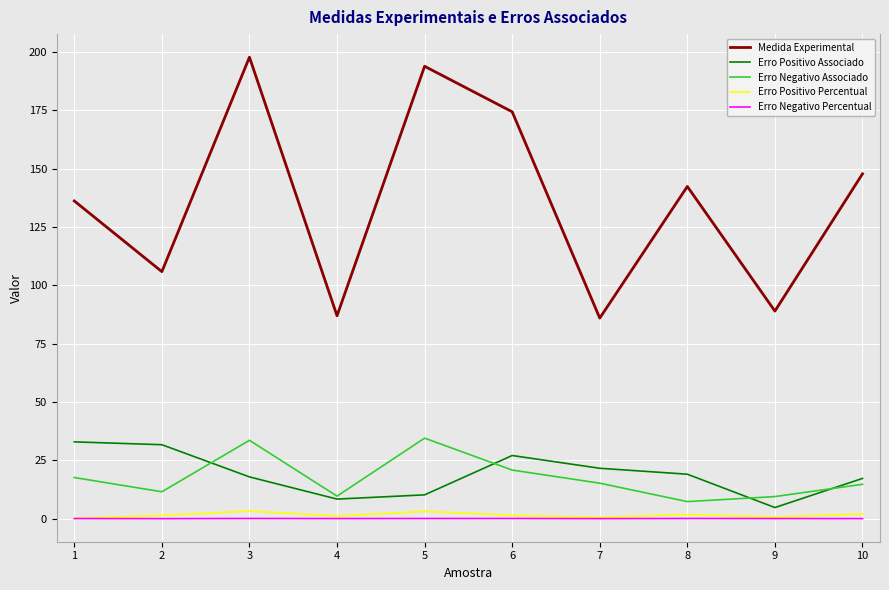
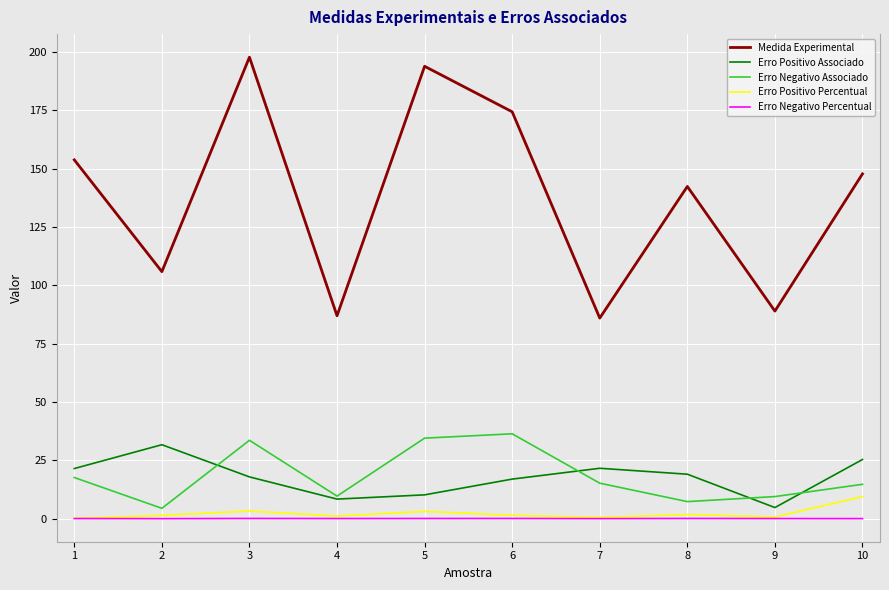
  {
    "Medida Experimental": {
-     "1": 136,
+     "1": 154,
      "2": 106,
      "3": 198,
      "4": 87,
      "5": 194,
      "6": 174,
      "7": 86,
      "8": 142,
      "9": 89,
      "10": 148
    },
    "Erro Positivo Associado": {
-     "1": 33,
+     "1": 22,
      "2": 32,
      "3": 18,
      "4": 8,
      "5": 10,
-     "6": 27,
+     "6": 17,
      "7": 22,
      "8": 19,
      "9": 5,
-     "10": 17
+     "10": 25
    },
    "Erro Negativo Associado": {
      "1": 18,
-     "2": 12,
+     "2": 4,
      "3": 34,
      "4": 10,
      "5": 35,
-     "6": 21,
+     "6": 36,
      "7": 15,
      "8": 7,
      "9": 10,
      "10": 15
    },
    "Erro Positivo Percentual": {
      "2": 1,
      "3": 3,
      "5": 3,
      "6": 2,
      "8": 2,
-     "10": 2
+     "10": 9
    },
    "Erro Negativo Percentual": {
      "2": 0,
      "3": 0,
      "5": 0,
      "6": 0,
      "8": 0,
      "10": 0
    }
  }
